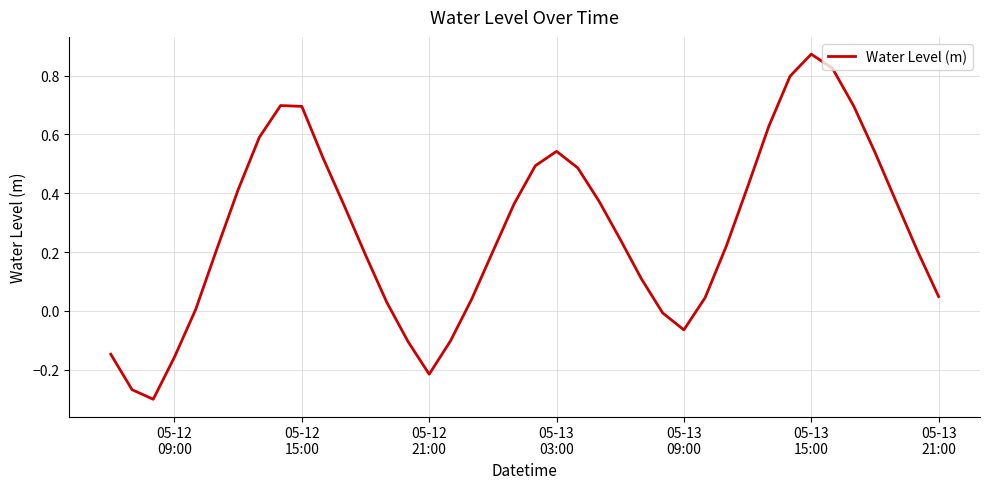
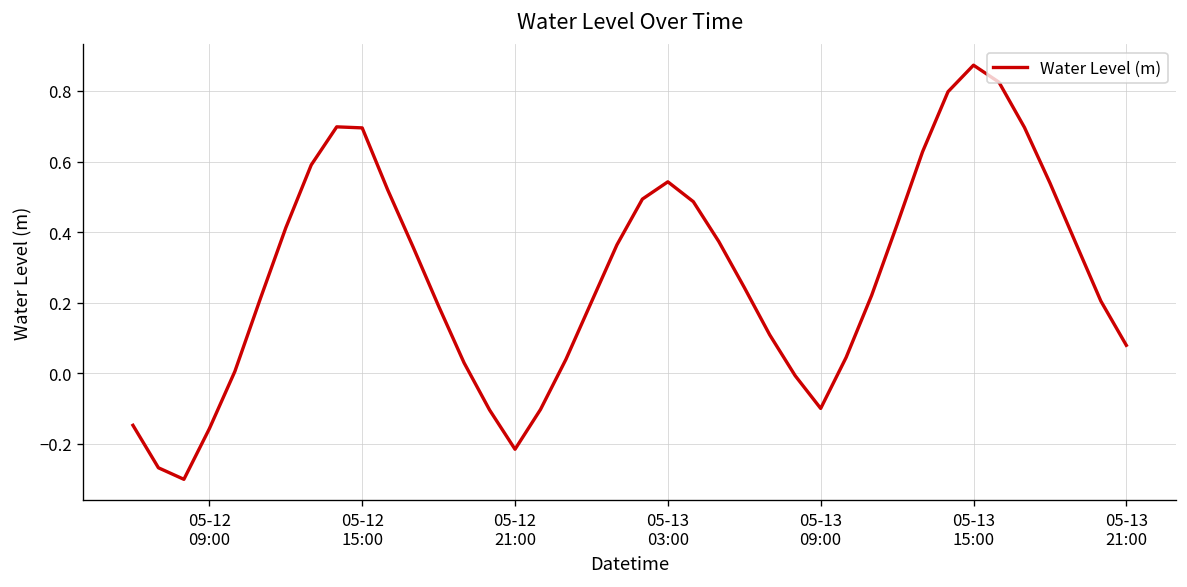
  {
    "05-12 09:00": -0.16,
    "05-12 15:00": 0.70,
    "05-12 21:00": -0.22,
    "05-13 03:00": 0.54,
-   "05-13 09:00": -0.06,
+   "05-13 09:00": -0.10,
    "05-13 15:00": 0.87,
-   "05-13 21:00": 0.05
+   "05-13 21:00": 0.08
  }
